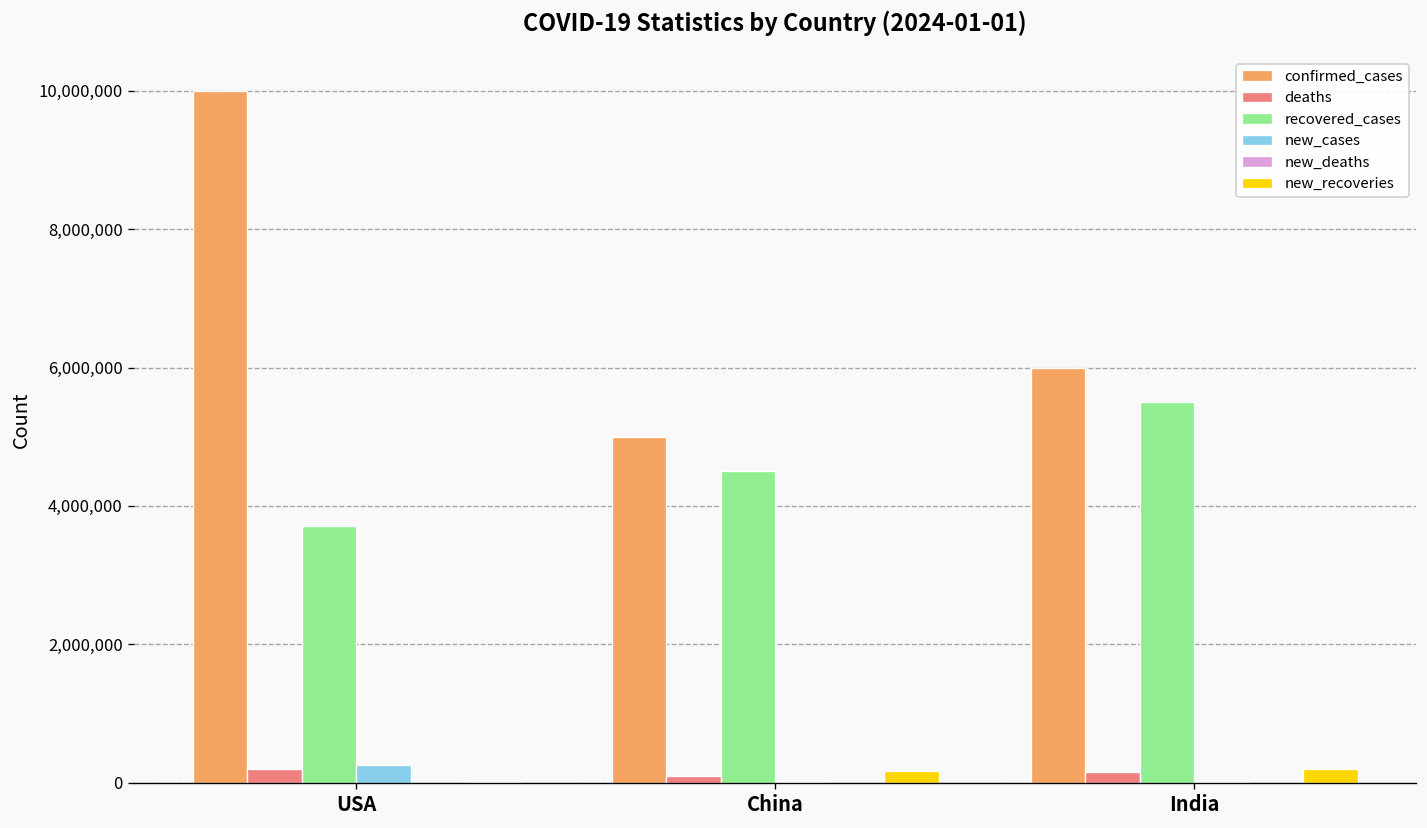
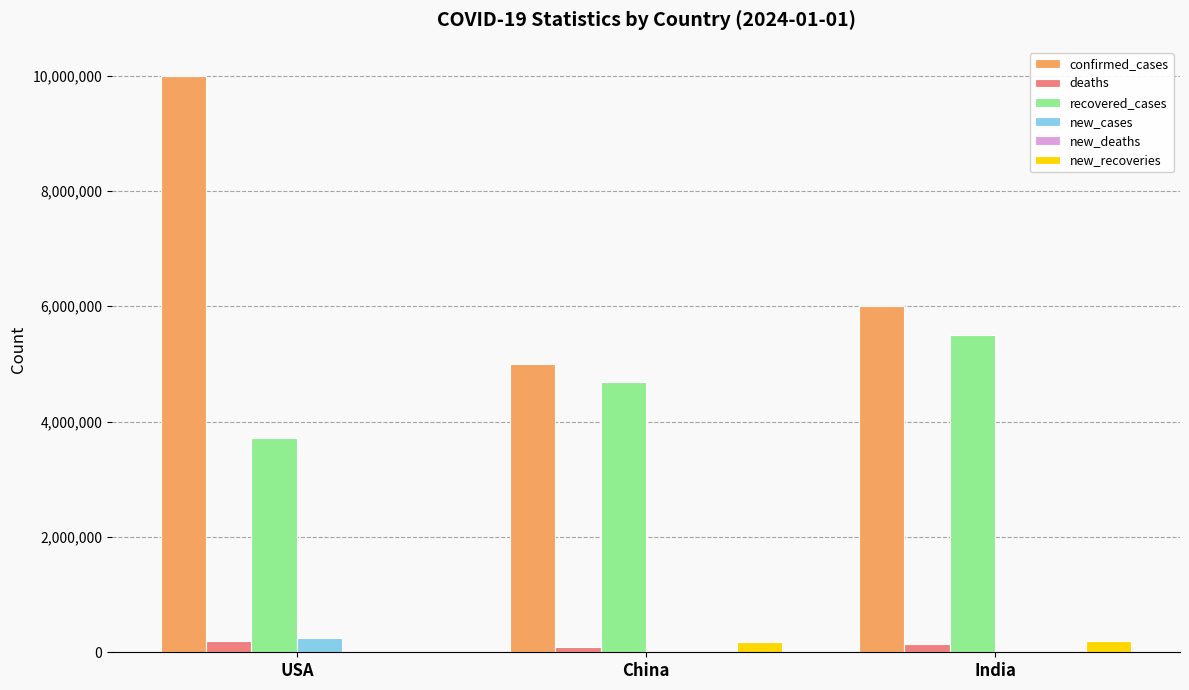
  {
    "recovered_cases": {
      "USA": "3,700,000",
-     "China": "4,500,000",
+     "China": "4,700,000",
      "India": "5,500,000"
    },
    "new_cases": {
      "USA": "300,000"
    },
    "new_recoveries": {
      "China": "200,000",
      "India": "200,000"
    }
  }
